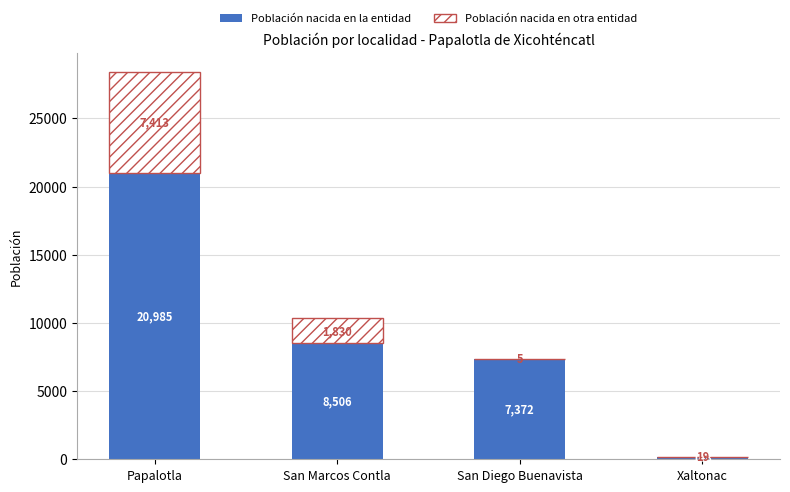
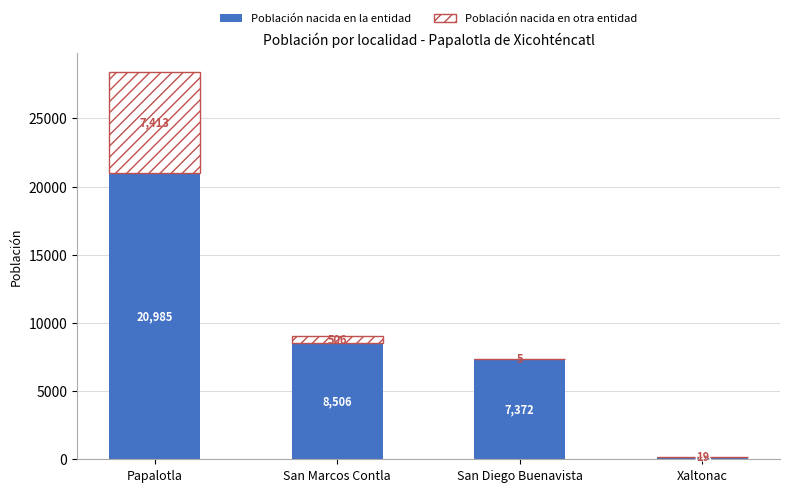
  {
    "Población nacida en la entidad": {
      "Papalotla": "20,985",
      "San Marcos Contla": "8,506",
      "San Diego Buenavista": "7,372"
    },
    "Población nacida en otra entidad": {
      "Papalotla": "7,413",
-     "San Marcos Contla": "1,830",
+     "San Marcos Contla": "506",
      "San Diego Buenavista": "5",
      "Xaltonac": "19"
    }
  }
